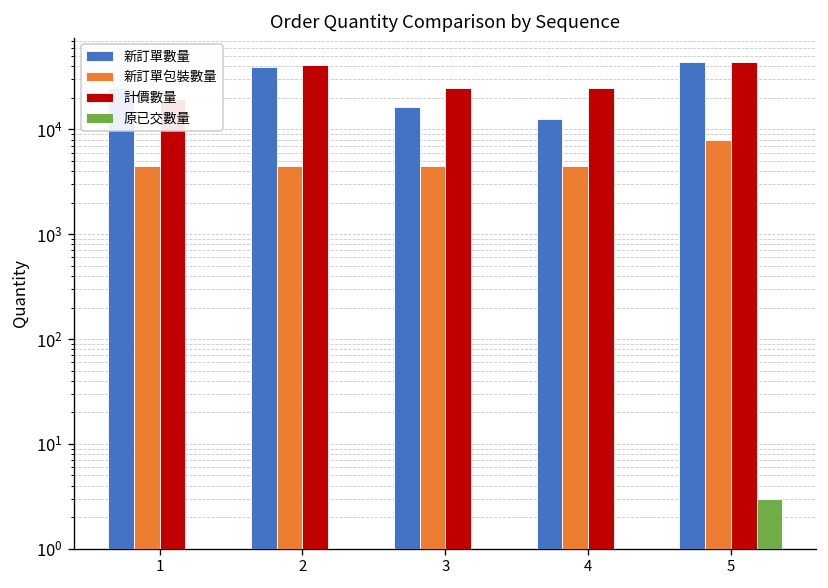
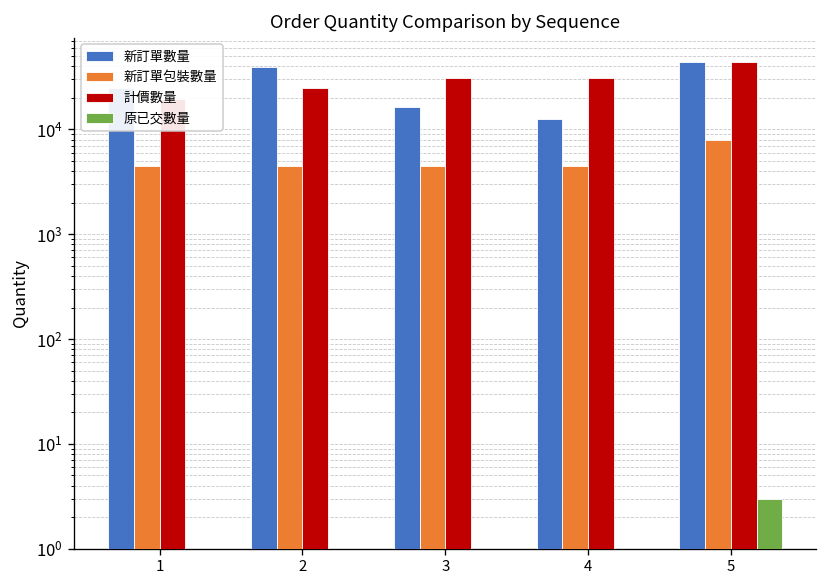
  {
    "新訂單數量": {
      "2": 40000,
      "3": 17000,
      "4": 12000,
      "5": 40000
    },
    "新訂單包裝數量": {
      "1": 5000,
      "2": 5000,
      "3": 5000,
      "4": 5000,
      "5": 8000
    },
    "計價數量": {
-     "2": 40000,
-     "3": 25000,
-     "4": 25000,
+     "2": 25000,
+     "3": 31000,
+     "4": 31000,
      "5": 40000
    },
    "原已交數量": {
      "4": 1,
      "5": 3
    }
  }
